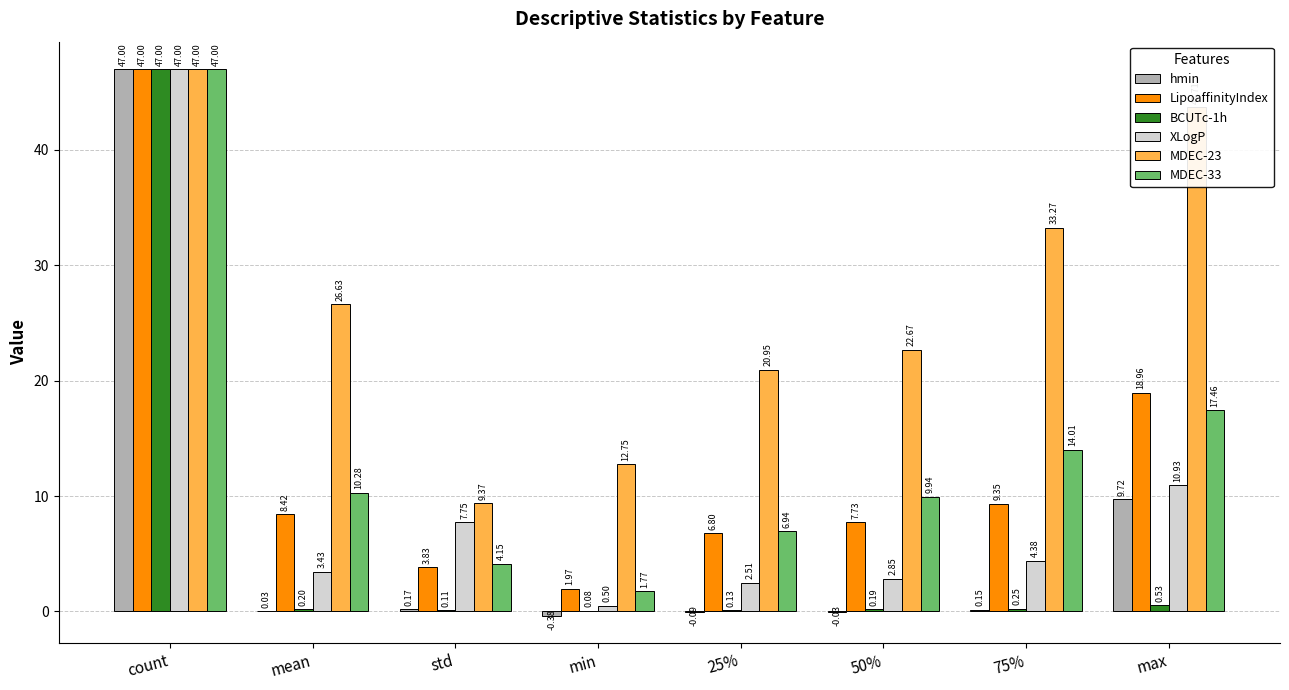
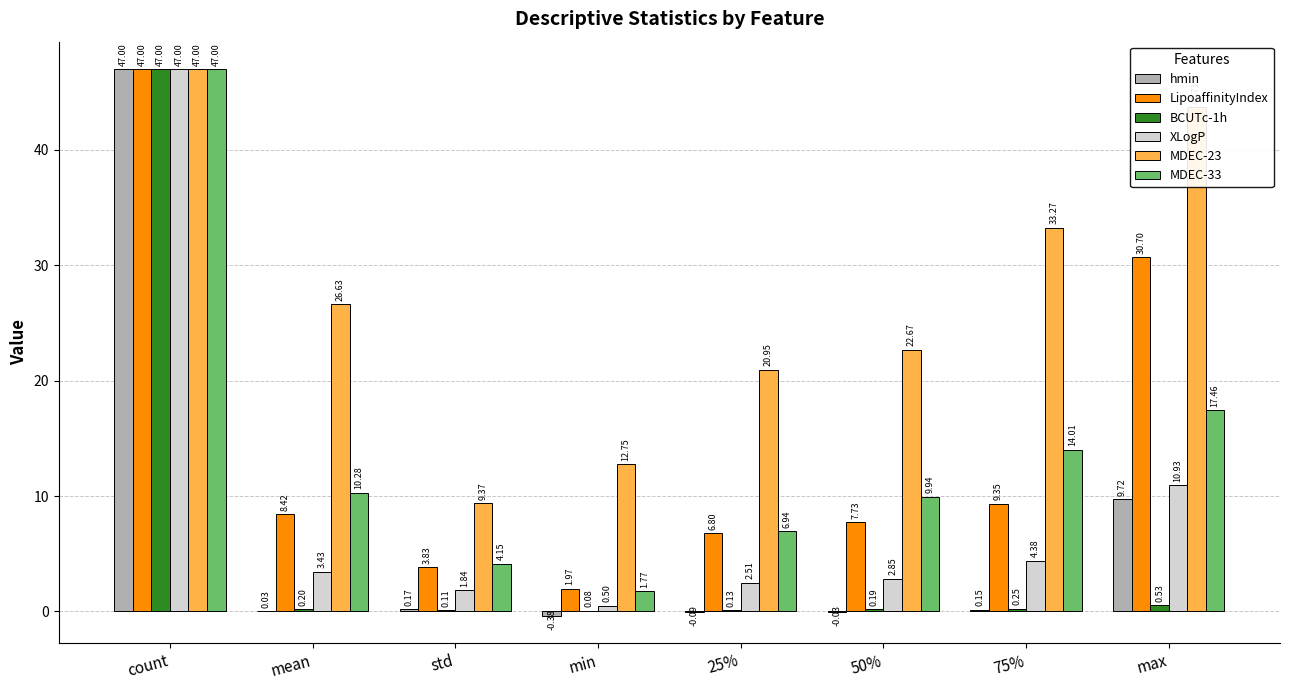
  {
    "hmin": {
      "count": 47.00,
      "mean": 0.03,
      "std": 0.17,
      "min": -0.38,
      "25%": -0.09,
      "50%": -0.03,
      "75%": 0.15,
      "max": 9.72
    },
    "LipoaffinityIndex": {
      "count": 47.00,
      "mean": 8.42,
      "std": 3.83,
      "min": 1.97,
      "25%": 6.80,
      "50%": 7.73,
      "75%": 9.35,
-     "max": 18.96
+     "max": 30.70
    },
    "BCUTc-1h": {
      "count": 47.00,
      "mean": 0.20,
      "std": 0.11,
      "min": 0.08,
      "25%": 0.13,
      "50%": 0.19,
      "75%": 0.25,
      "max": 0.53
    },
    "XLogP": {
      "count": 47.00,
      "mean": 3.43,
-     "std": 7.75,
+     "std": 1.84,
      "min": 0.50,
      "25%": 2.51,
      "50%": 2.85,
      "75%": 4.38,
      "max": 10.93
    },
    "MDEC-23": {
      "count": 47.00,
      "mean": 26.63,
      "std": 9.37,
      "min": 12.75,
      "25%": 20.95,
      "50%": 22.67,
      "75%": 33.27
    },
    "MDEC-33": {
      "count": 47.00,
      "mean": 10.28,
      "std": 4.15,
      "min": 1.77,
      "25%": 6.94,
      "50%": 9.94,
      "75%": 14.01,
      "max": 17.46
    }
  }
